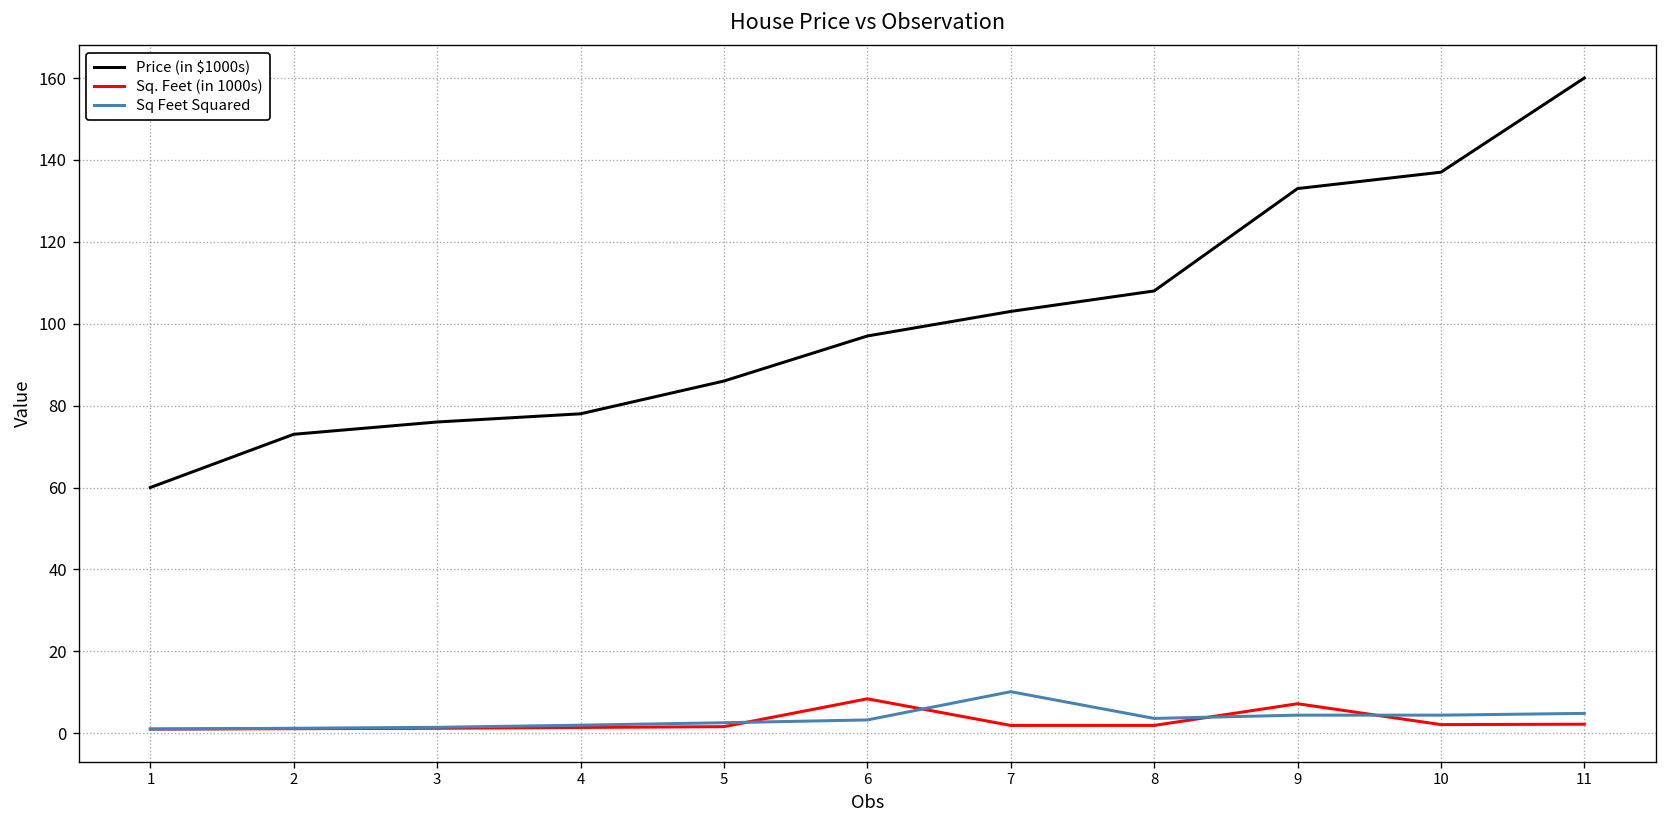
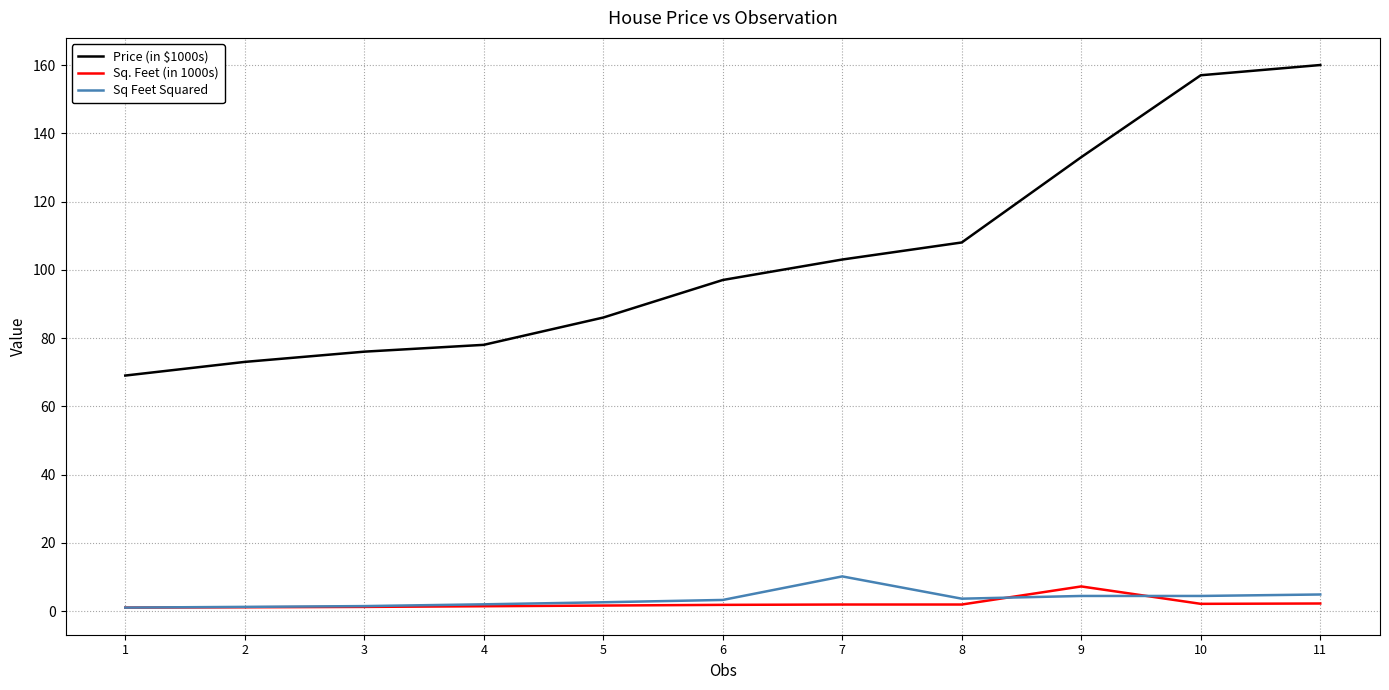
  {
    "Price (in $1000s)": {
-     "1": 60,
+     "1": 69,
      "2": 73,
      "3": 76,
      "4": 78,
      "5": 86,
      "6": 97,
      "7": 103,
      "8": 108,
      "9": 133,
-     "10": 137,
+     "10": 157,
      "11": 160
    },
    "Sq. Feet (in 1000s)": {
      "5": 2,
-     "6": 8,
+     "6": 2,
      "7": 2,
      "8": 2,
      "9": 7,
      "10": 2,
      "11": 2
    },
    "Sq Feet Squared": {
      "5": 3,
      "6": 3,
      "7": 10,
      "8": 4,
      "9": 4,
      "10": 4,
      "11": 5
    }
  }
